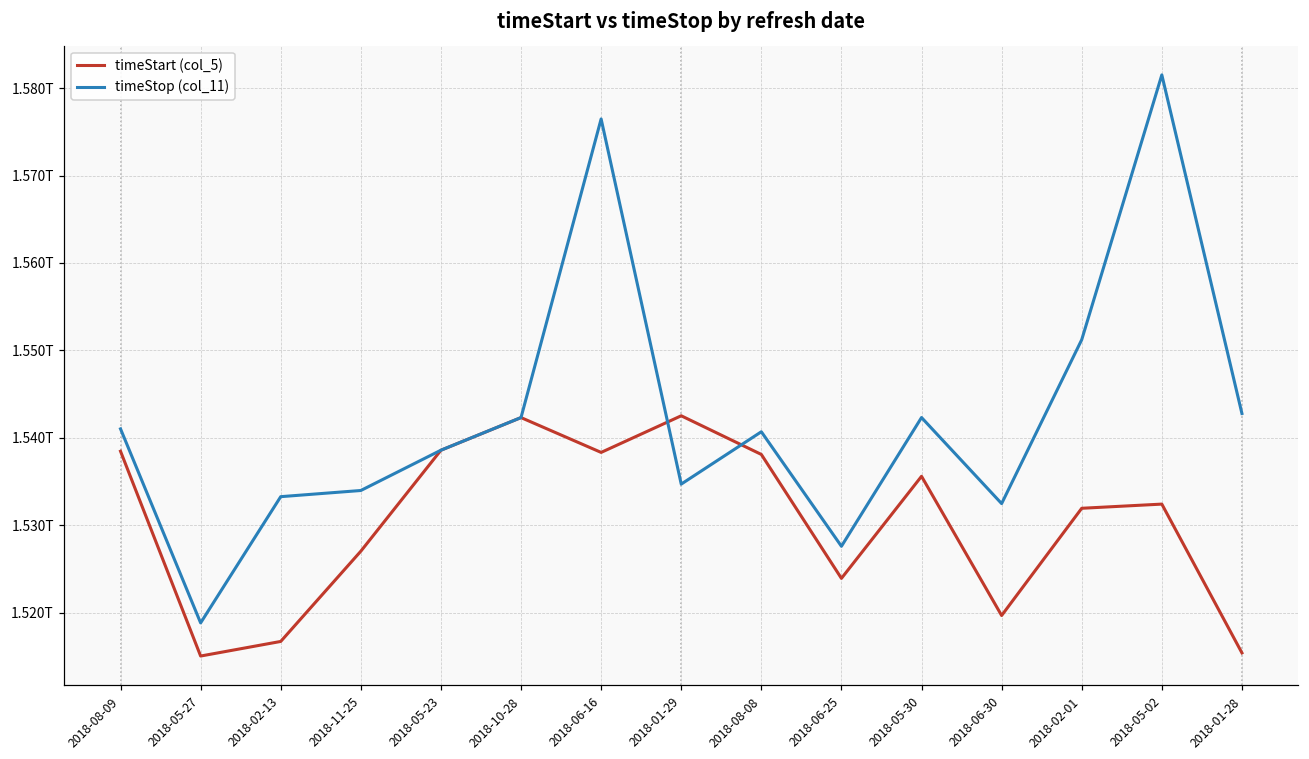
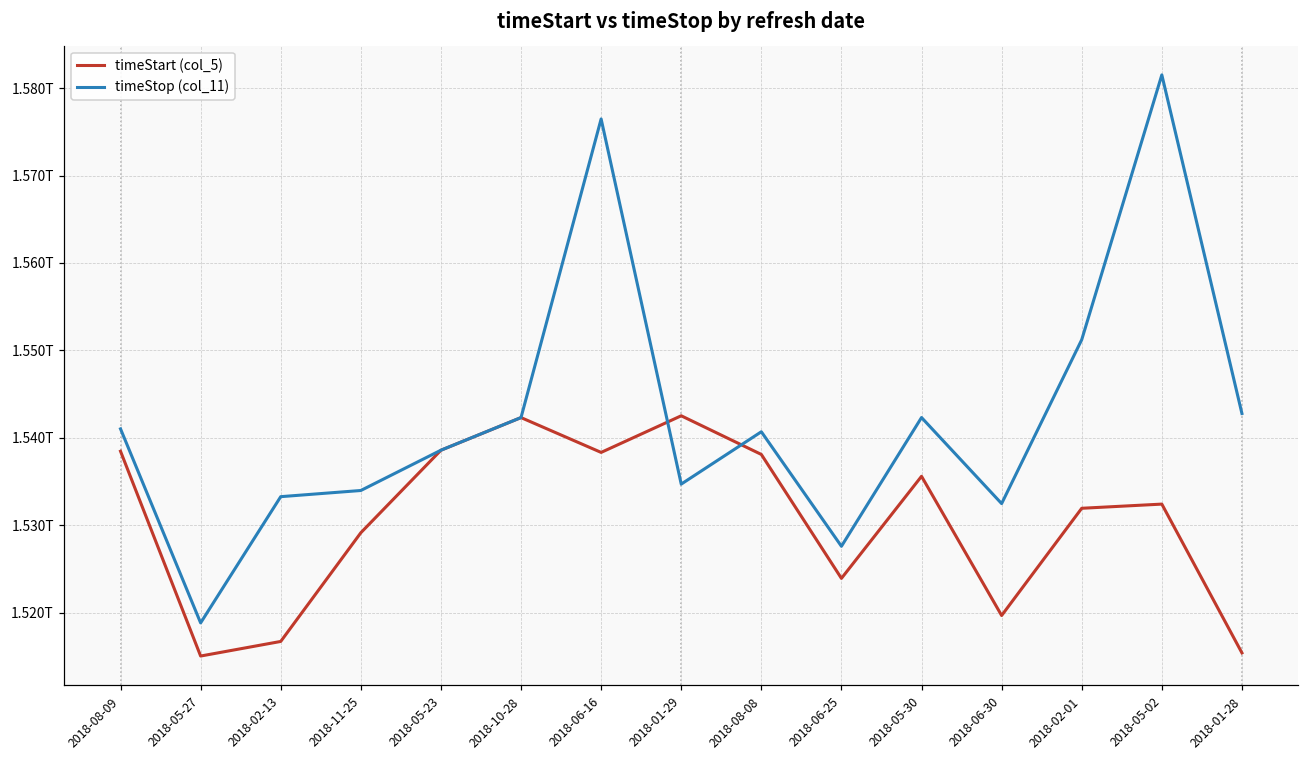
  {
    "timeStart (col_5)": {
      "2018-08-09": "1.538T",
      "2018-05-27": "1.515T",
      "2018-02-13": "1.517T",
-     "2018-11-25": "1.527T",
+     "2018-11-25": "1.529T",
      "2018-06-16": "1.538T",
      "2018-01-29": "1.543T",
      "2018-08-08": "1.538T",
      "2018-06-25": "1.524T",
      "2018-05-30": "1.536T",
      "2018-06-30": "1.520T",
      "2018-02-01": "1.532T",
      "2018-05-02": "1.532T",
      "2018-01-28": "1.515T"
    },
    "timeStop (col_11)": {
      "2018-08-09": "1.541T",
      "2018-05-27": "1.519T",
      "2018-02-13": "1.533T",
      "2018-11-25": "1.534T",
      "2018-06-16": "1.576T",
      "2018-01-29": "1.535T",
      "2018-08-08": "1.541T",
      "2018-06-25": "1.528T",
      "2018-05-30": "1.542T",
      "2018-06-30": "1.532T",
      "2018-02-01": "1.551T",
      "2018-05-02": "1.582T",
      "2018-01-28": "1.543T"
    }
  }
